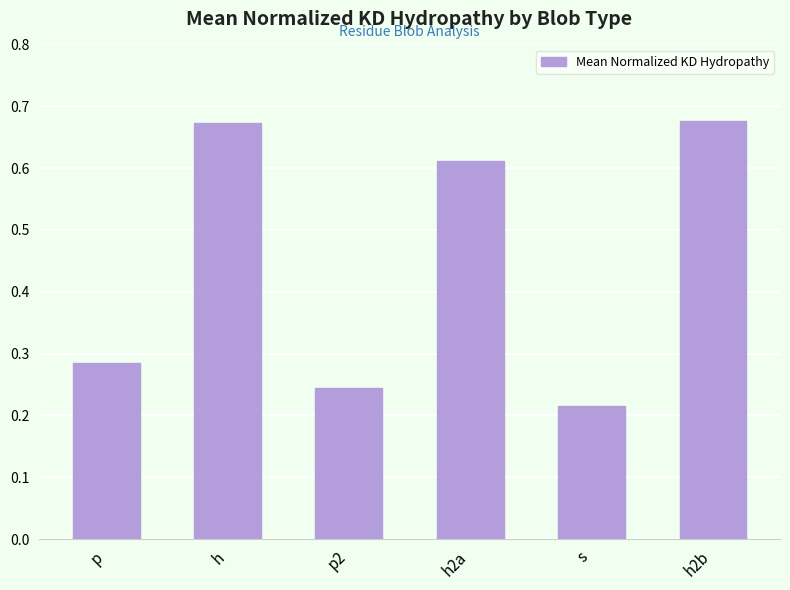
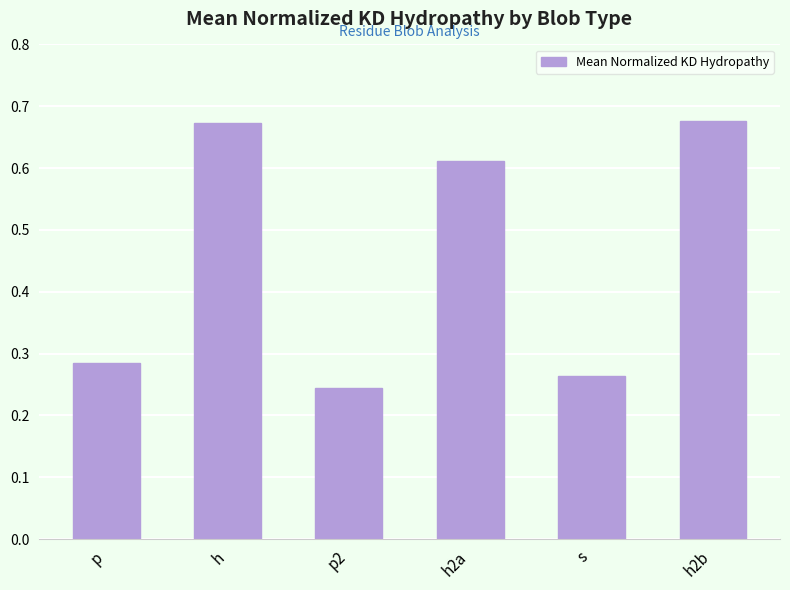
  {
    "p": 0.28,
    "h": 0.67,
    "p2": 0.24,
    "h2a": 0.61,
-   "s": 0.21,
+   "s": 0.26,
    "h2b": 0.68
  }
